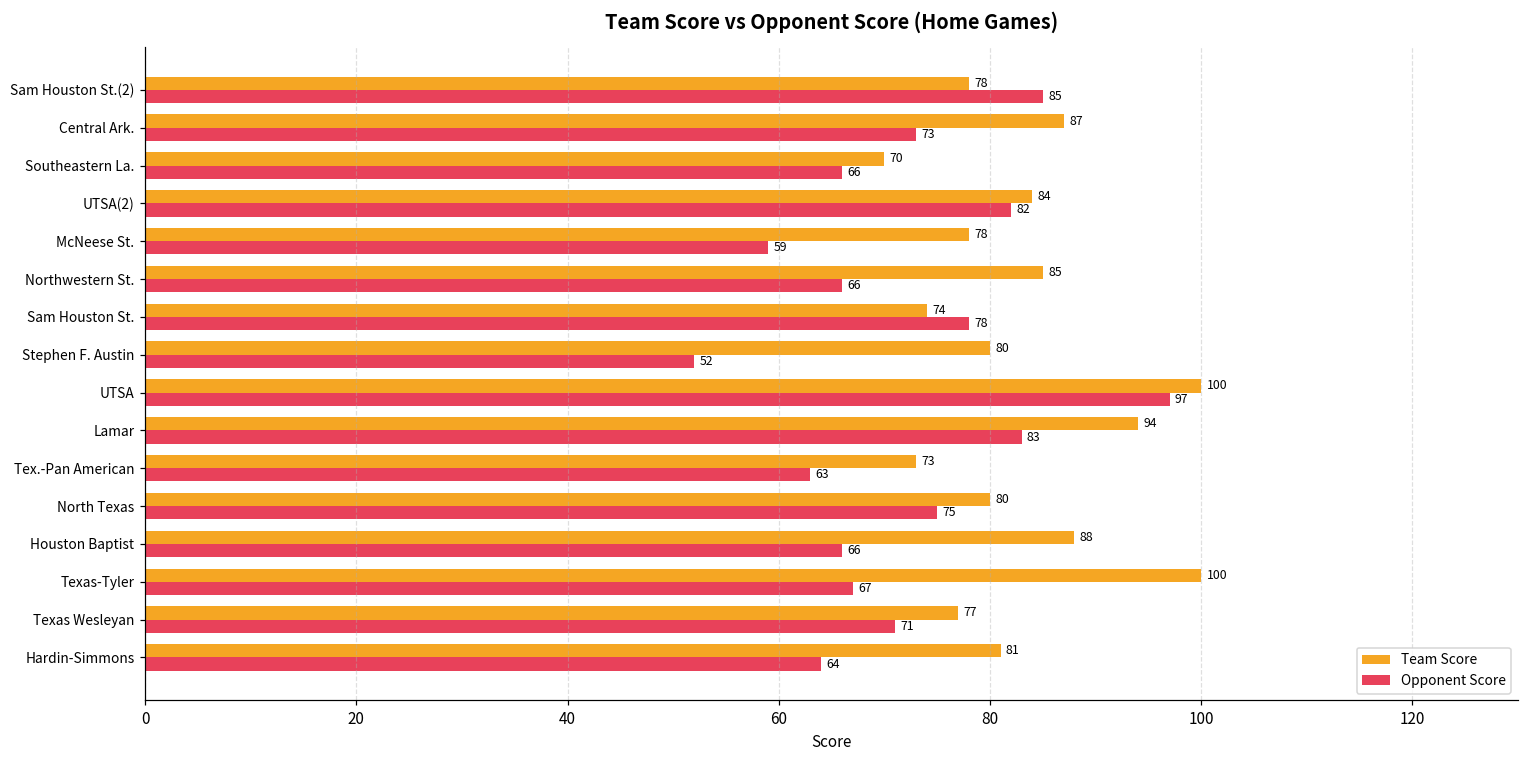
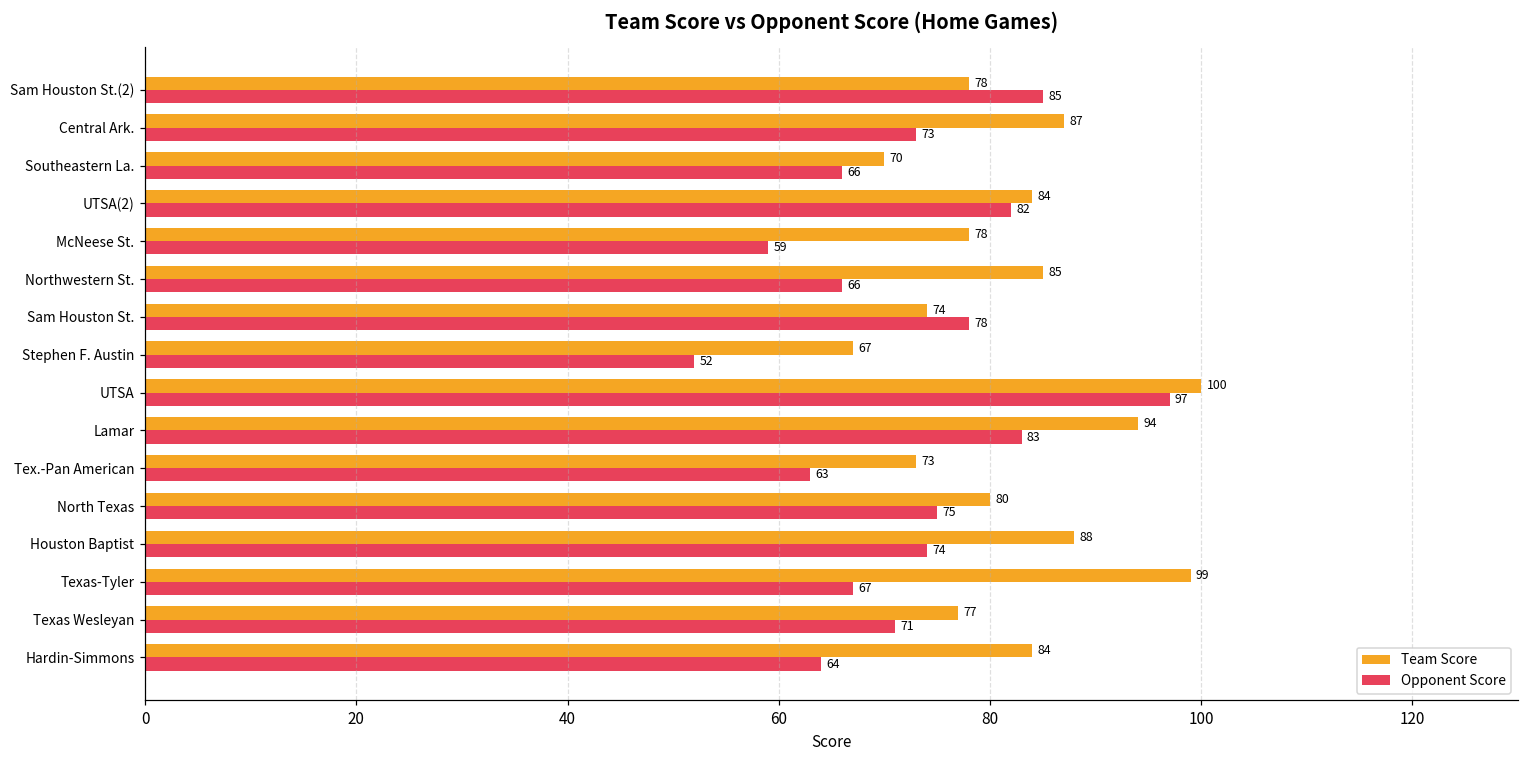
  {
    "Team Score": {
      "Sam Houston St.(2)": 78,
      "Central Ark.": 87,
      "Southeastern La.": 70,
      "UTSA(2)": 84,
      "McNeese St.": 78,
      "Northwestern St.": 85,
      "Sam Houston St.": 74,
-     "Stephen F. Austin": 80,
+     "Stephen F. Austin": 67,
      "UTSA": 100,
      "Lamar": 94,
      "Tex.-Pan American": 73,
      "North Texas": 80,
      "Houston Baptist": 88,
-     "Texas-Tyler": 100,
+     "Texas-Tyler": 99,
      "Texas Wesleyan": 77,
-     "Hardin-Simmons": 81
+     "Hardin-Simmons": 84
    },
    "Opponent Score": {
      "Sam Houston St.(2)": 85,
      "Central Ark.": 73,
      "Southeastern La.": 66,
      "UTSA(2)": 82,
      "McNeese St.": 59,
      "Northwestern St.": 66,
      "Sam Houston St.": 78,
      "Stephen F. Austin": 52,
      "UTSA": 97,
      "Lamar": 83,
      "Tex.-Pan American": 63,
      "North Texas": 75,
-     "Houston Baptist": 66,
+     "Houston Baptist": 74,
      "Texas-Tyler": 67,
      "Texas Wesleyan": 71,
      "Hardin-Simmons": 64
    }
  }
